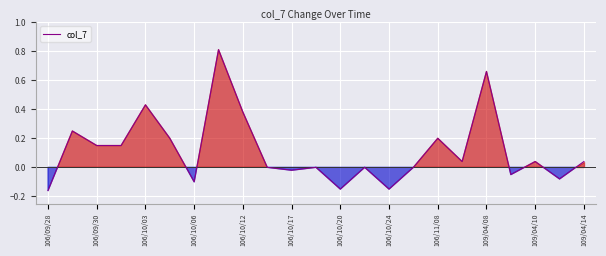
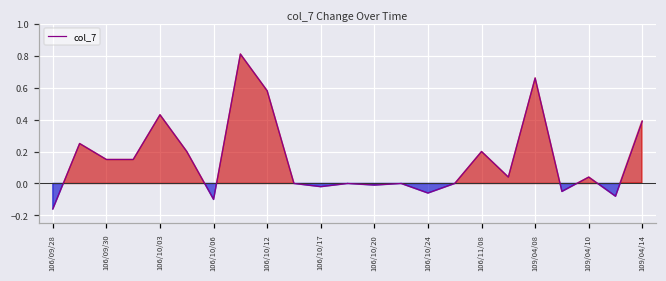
  {
    "106/09/28": -0.16,
    "106/09/30": 0.15,
    "106/10/03": 0.43,
    "106/10/06": -0.10,
-   "106/10/12": 0.38,
+   "106/10/12": 0.58,
    "106/10/17": -0.02,
-   "106/10/20": -0.15,
-   "106/10/24": -0.15,
+   "106/10/20": -0.01,
+   "106/10/24": -0.06,
    "106/11/08": 0.20,
    "109/04/08": 0.66,
    "109/04/10": 0.04,
-   "109/04/14": 0.04
+   "109/04/14": 0.39
  }
